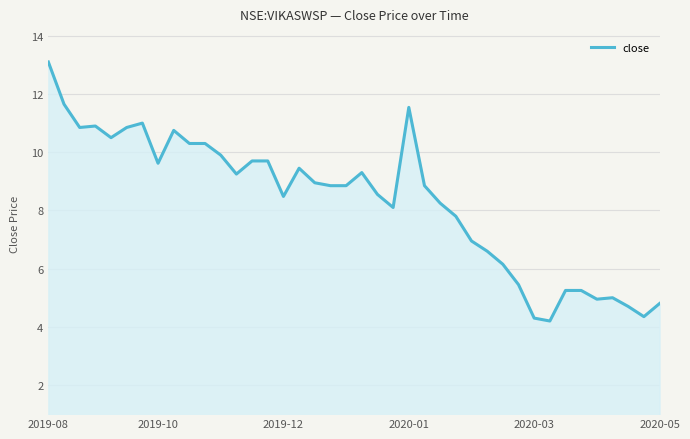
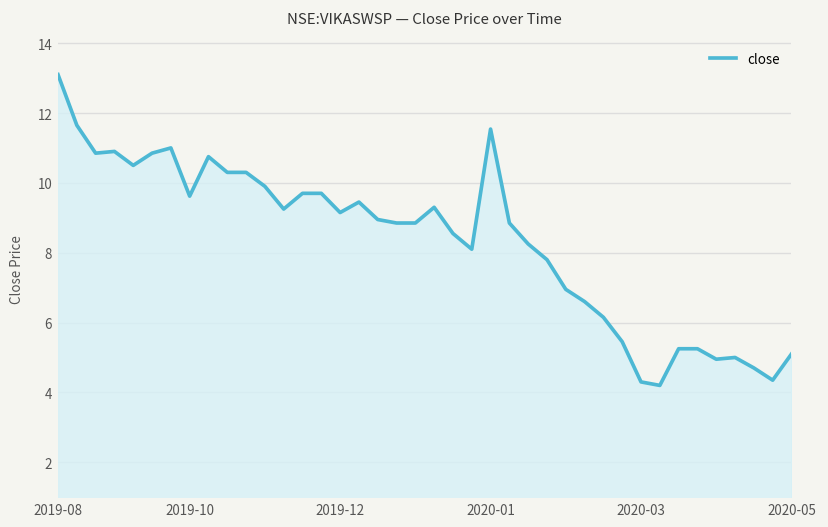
  {
    "2019-08": 13.1,
    "2019-10": 9.6,
-   "2019-12": 8.5,
+   "2019-12": 9.2,
    "2020-01": 11.5,
    "2020-03": 4.3,
-   "2020-05": 4.8
+   "2020-05": 5.1
  }
